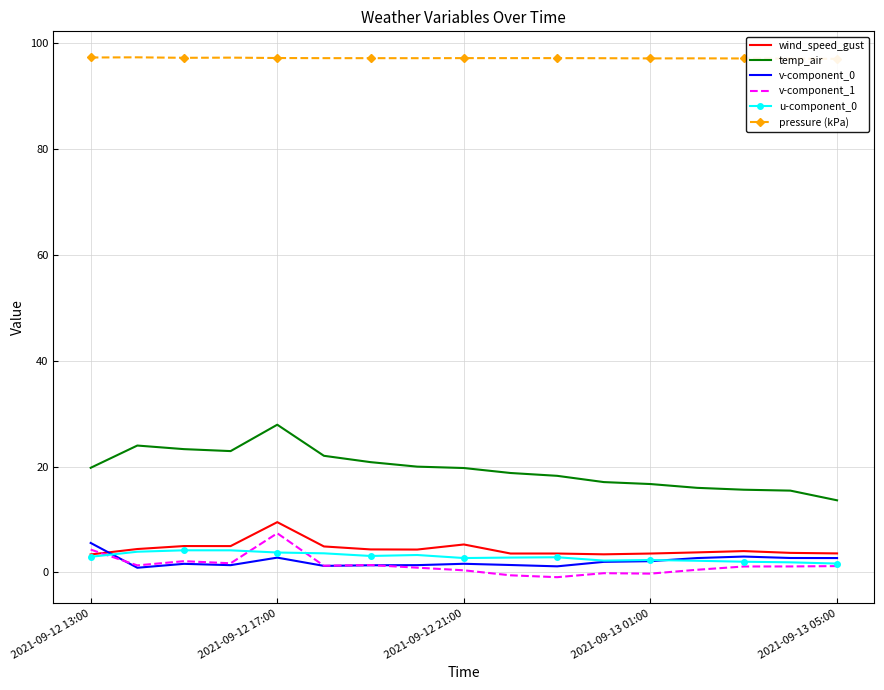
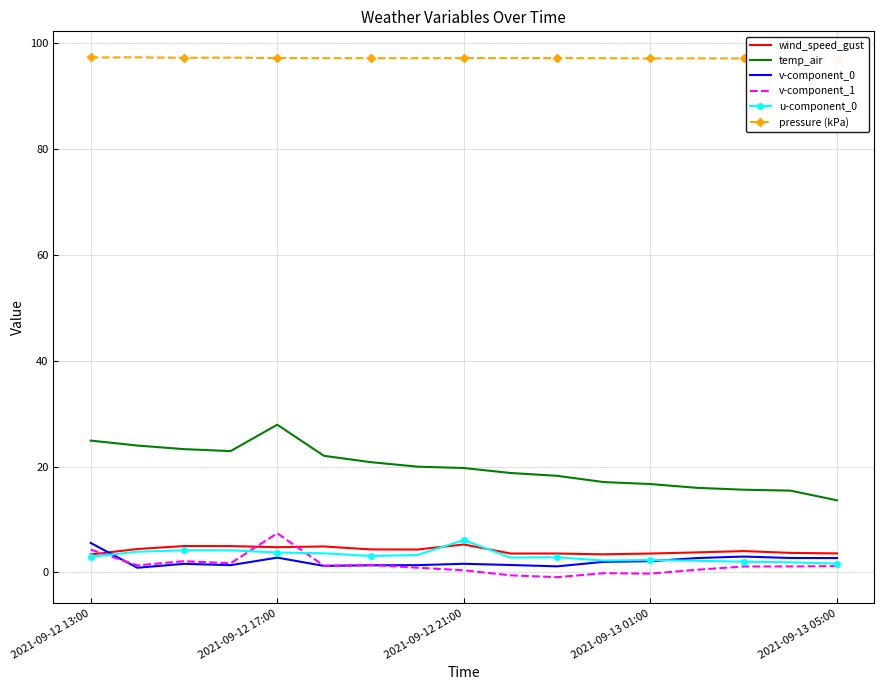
  {
    "wind_speed_gust": {
-     "2021-09-12 17:00": 9,
+     "2021-09-12 17:00": 5,
      "2021-09-12 21:00": 5,
      "2021-09-13 01:00": 4,
      "2021-09-13 05:00": 4
    },
    "temp_air": {
-     "2021-09-12 13:00": 20,
+     "2021-09-12 13:00": 25,
      "2021-09-12 17:00": 28,
      "2021-09-12 21:00": 20,
      "2021-09-13 01:00": 17,
      "2021-09-13 05:00": 14
    },
    "v-component_0": {
      "2021-09-12 13:00": 6,
      "2021-09-12 17:00": 3,
      "2021-09-12 21:00": 2,
      "2021-09-13 05:00": 3
    },
    "v-component_1": {
      "2021-09-12 13:00": 4,
      "2021-09-12 17:00": 7,
      "2021-09-12 21:00": 0,
      "2021-09-13 01:00": 0
    },
    "u-component_0": {
      "2021-09-12 17:00": 4,
-     "2021-09-12 21:00": 3
+     "2021-09-12 21:00": 6
    },
    "pressure (kPa)": {
      "2021-09-12 13:00": 97,
      "2021-09-12 17:00": 97,
      "2021-09-12 21:00": 97,
      "2021-09-13 01:00": 97
    }
  }
